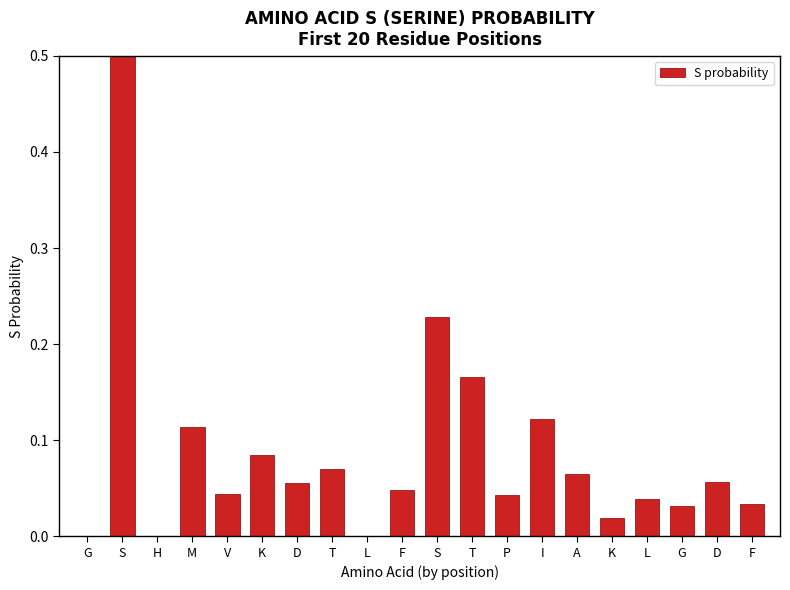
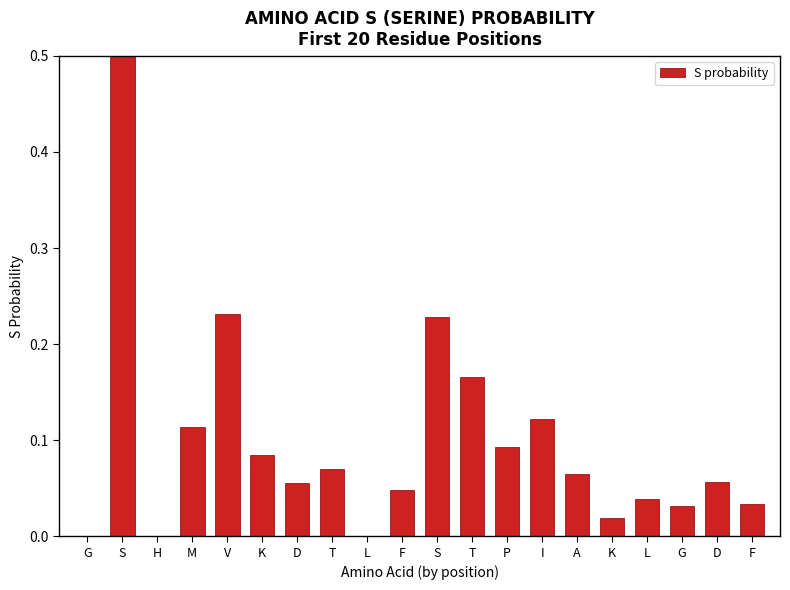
  {
    "H": 0.00,
    "M": 0.11,
-   "V": 0.04,
-   "P": 0.04,
+   "V": 0.23,
+   "P": 0.09,
    "I": 0.12,
    "A": 0.06
  }
